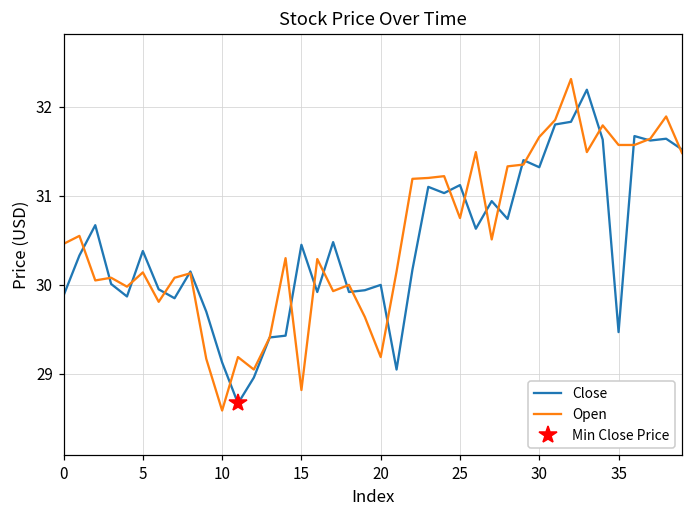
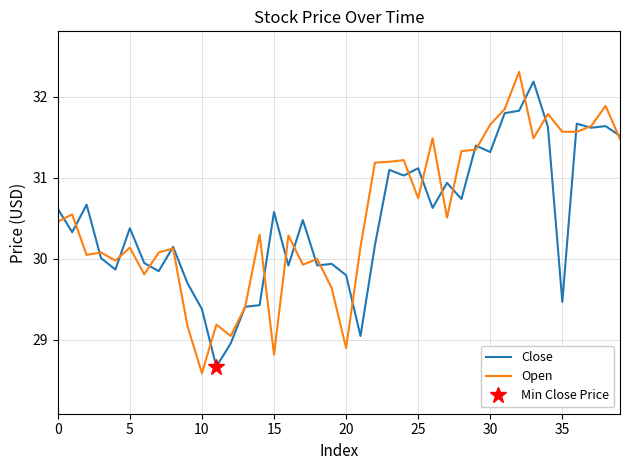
  {
    "Close": {
-     "0": 29.9,
+     "0": 30.6,
      "5": 30.4,
-     "10": 29.1,
-     "15": 30.5,
-     "20": 30.0,
+     "10": 29.4,
+     "15": 30.6,
+     "20": 29.8,
      "25": 31.1,
      "30": 31.3,
      "35": 29.5
    },
    "Open": {
      "0": 30.5,
      "5": 30.1,
      "10": 28.6,
      "15": 28.8,
-     "20": 29.2,
+     "20": 28.9,
      "25": 30.8,
      "30": 31.7,
      "35": 31.6
    }
  }
